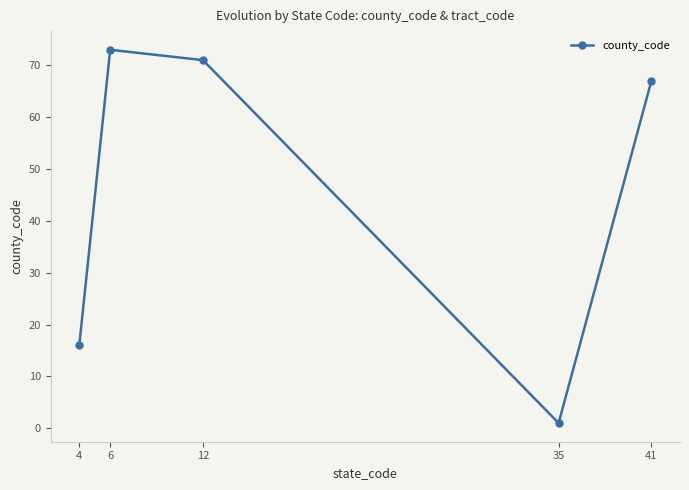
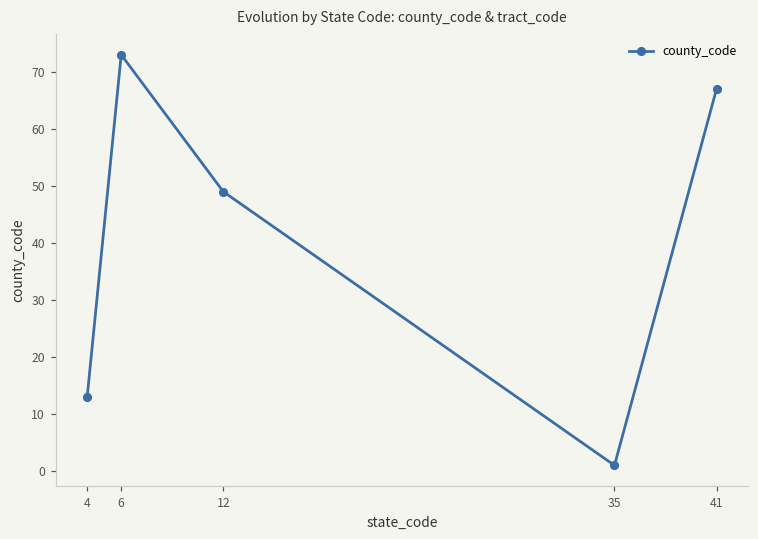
  {
-   "4": 16,
+   "4": 13,
    "6": 73,
-   "12": 71,
+   "12": 49,
    "35": 1,
    "41": 67
  }
